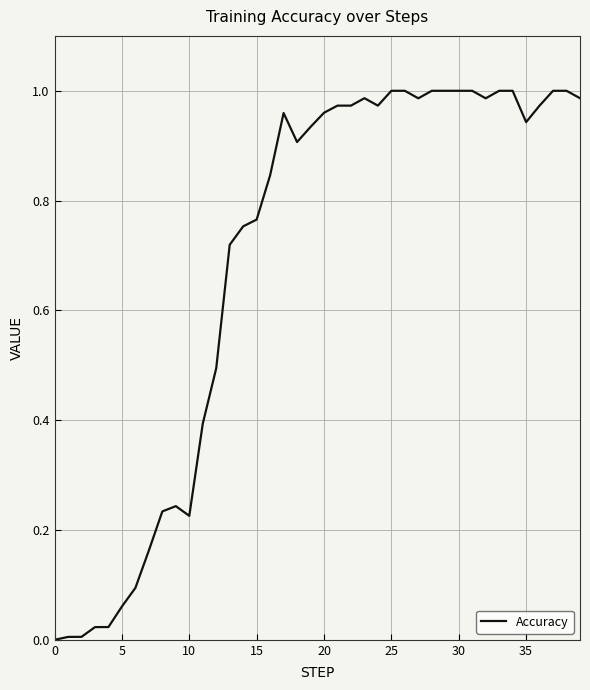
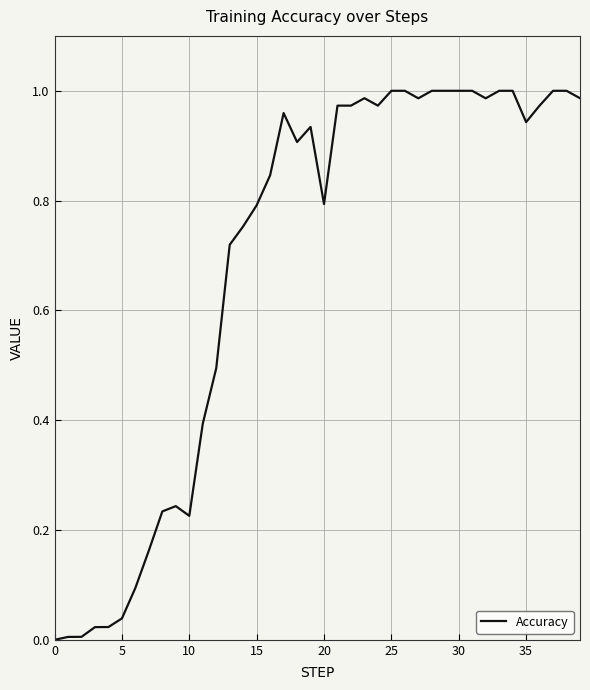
  {
    "0": 0.00,
-   "5": 0.06,
+   "5": 0.04,
    "10": 0.23,
-   "15": 0.77,
-   "20": 0.96,
+   "15": 0.79,
+   "20": 0.79,
    "25": 1.00,
    "30": 1.00,
    "35": 0.94
  }
